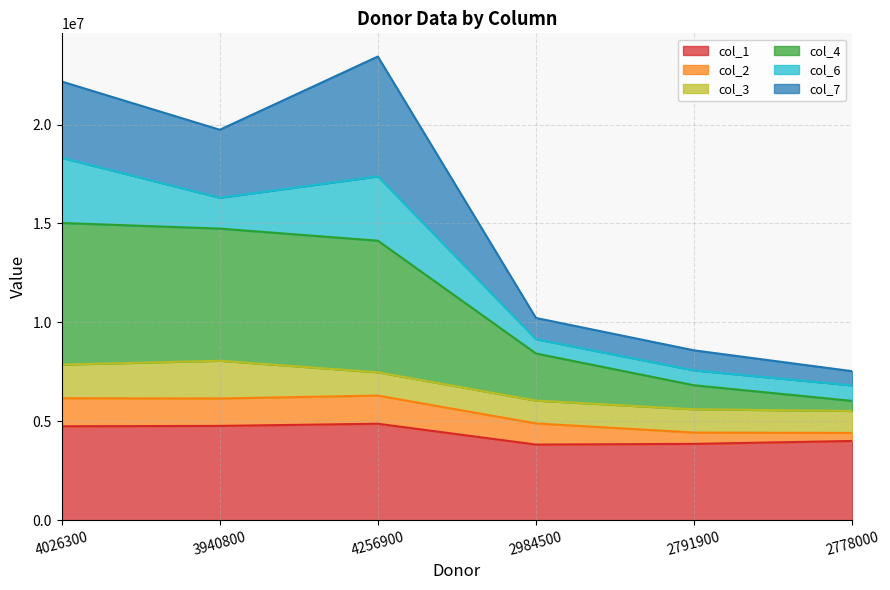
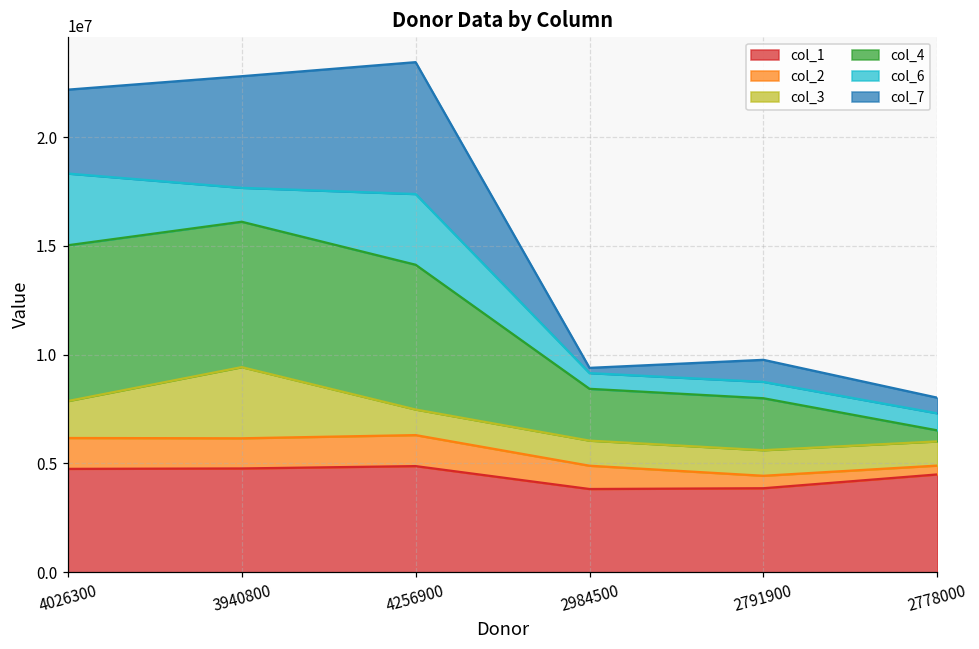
  {
    "col_1": {
      "4026300": 4700000,
      "3940800": 4800000,
      "4256900": 4900000,
      "2984500": 3800000,
      "2791900": 3900000,
-     "2778000": 4000000
+     "2778000": 4500000
    },
    "col_2": {
      "4026300": 1400000,
      "3940800": 1400000,
      "4256900": 1400000,
      "2984500": 1100000,
      "2791900": 600000,
      "2778000": 400000
    },
    "col_3": {
      "4026300": 1700000,
-     "3940800": 1900000,
+     "3940800": 3300000,
      "4256900": 1200000,
      "2984500": 1200000,
      "2791900": 1200000,
      "2778000": 1100000
    },
    "col_4": {
      "4026300": 7200000,
      "3940800": 6700000,
      "4256900": 6700000,
      "2984500": 2400000,
-     "2791900": 1200000,
+     "2791900": 2400000,
      "2778000": 500000
    },
    "col_6": {
      "4026300": 3300000,
      "3940800": 1600000,
      "4256900": 3300000,
      "2984500": 700000,
      "2791900": 800000,
      "2778000": 800000
    },
    "col_7": {
      "4026300": 3900000,
-     "3940800": 3400000,
+     "3940800": 5100000,
      "4256900": 6100000,
-     "2984500": 1100000,
+     "2984500": 200000,
      "2791900": 1000000,
      "2778000": 700000
    }
  }
